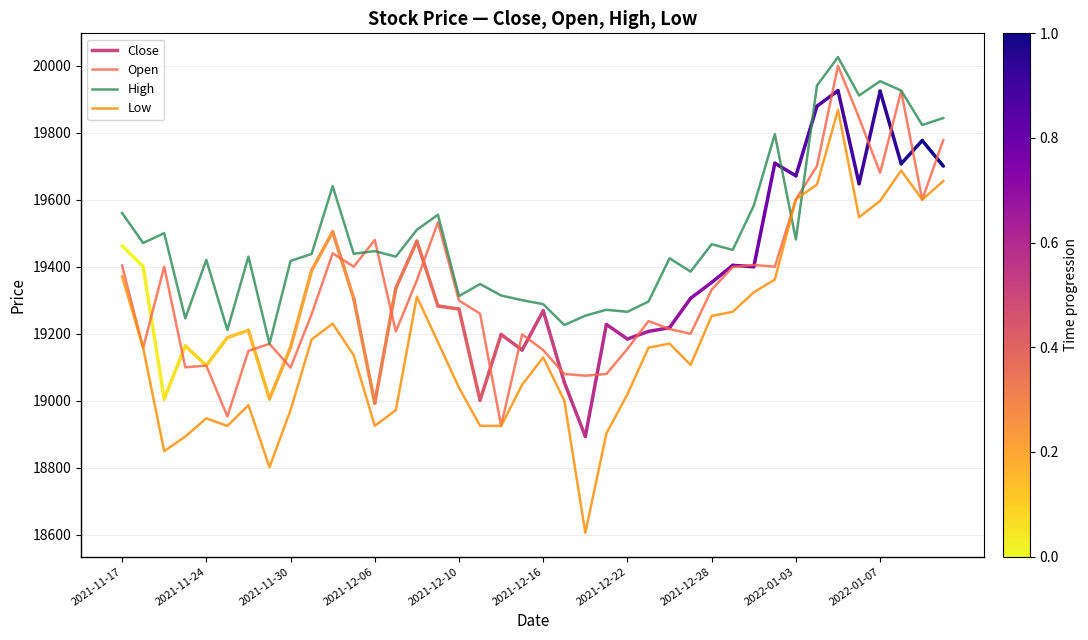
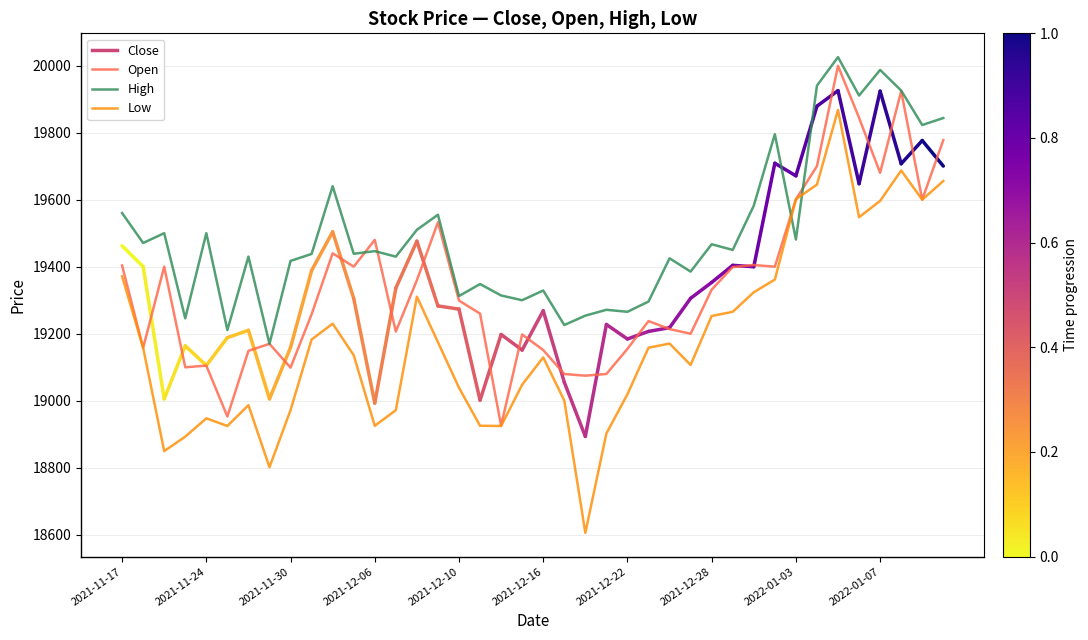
  {
    "High": {
      "2021-11-17": 19560,
-     "2021-11-24": 19420,
+     "2021-11-24": 19500,
      "2021-11-30": 19420,
      "2021-12-06": 19450,
      "2021-12-10": 19310,
-     "2021-12-16": 19290,
+     "2021-12-16": 19330,
      "2021-12-22": 19270,
      "2021-12-28": 19470,
      "2022-01-03": 19480,
-     "2022-01-07": 19950
+     "2022-01-07": 19990
    }
  }
